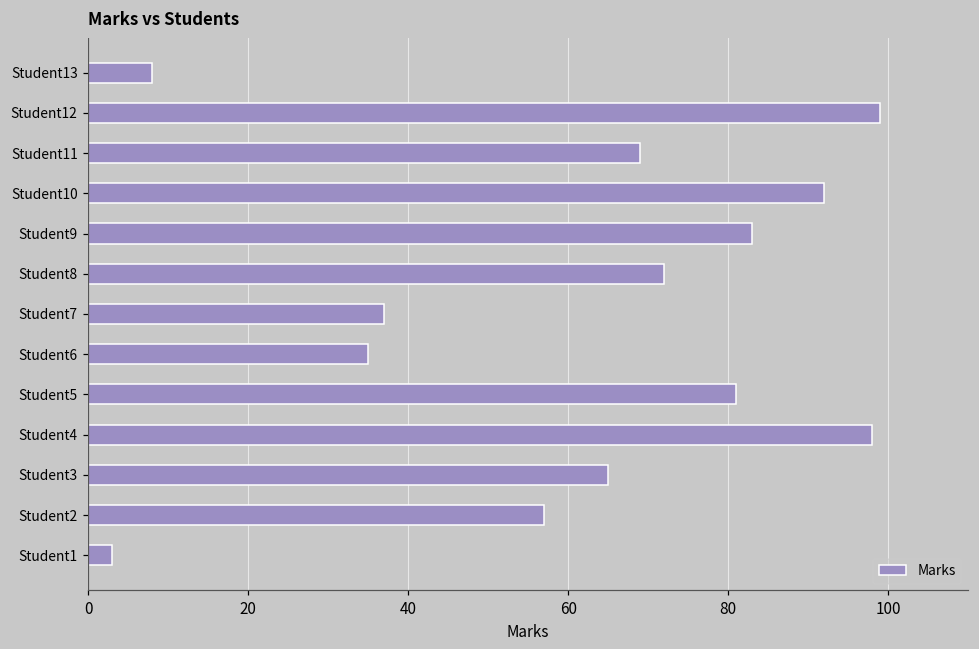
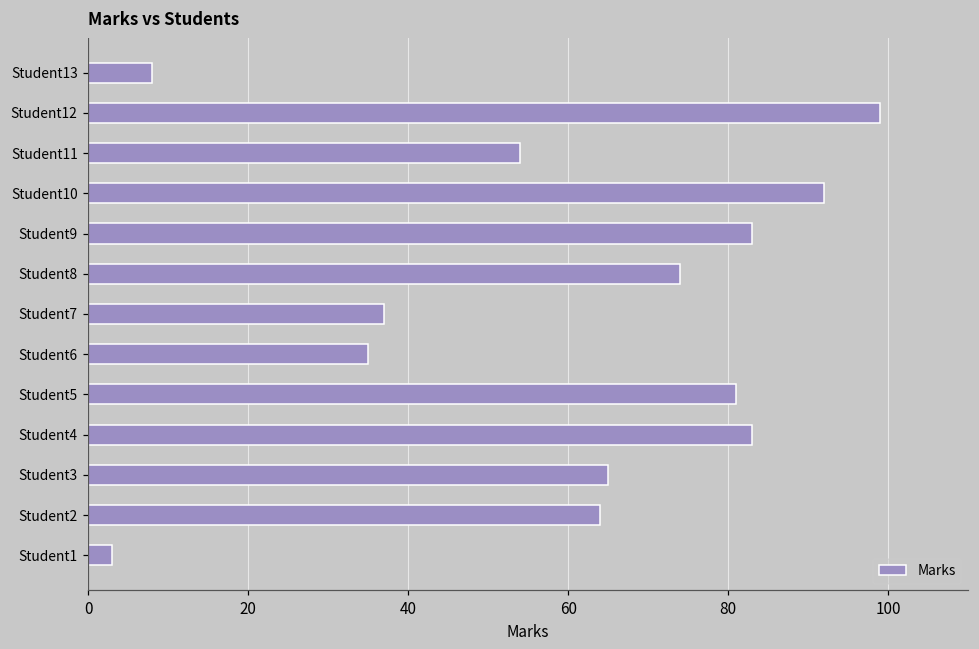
  {
    "Student13": 8,
    "Student12": 99,
-   "Student11": 69,
+   "Student11": 54,
    "Student10": 92,
    "Student9": 83,
-   "Student8": 72,
+   "Student8": 74,
    "Student7": 37,
    "Student6": 35,
    "Student5": 81,
-   "Student4": 98,
+   "Student4": 83,
    "Student3": 65,
-   "Student2": 57,
+   "Student2": 64,
    "Student1": 3
  }
